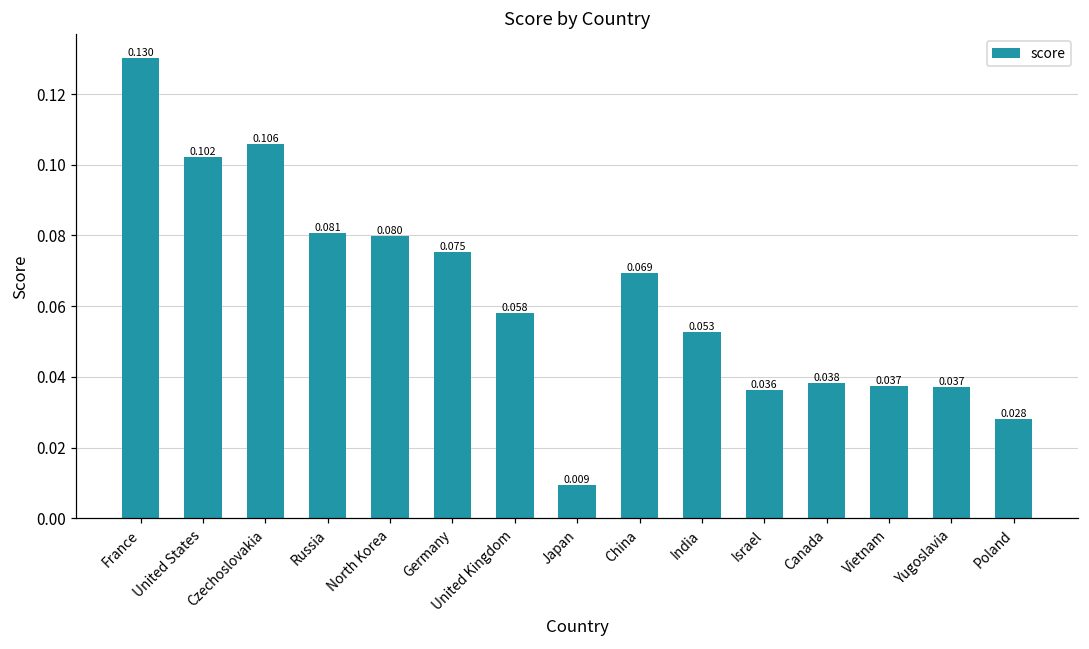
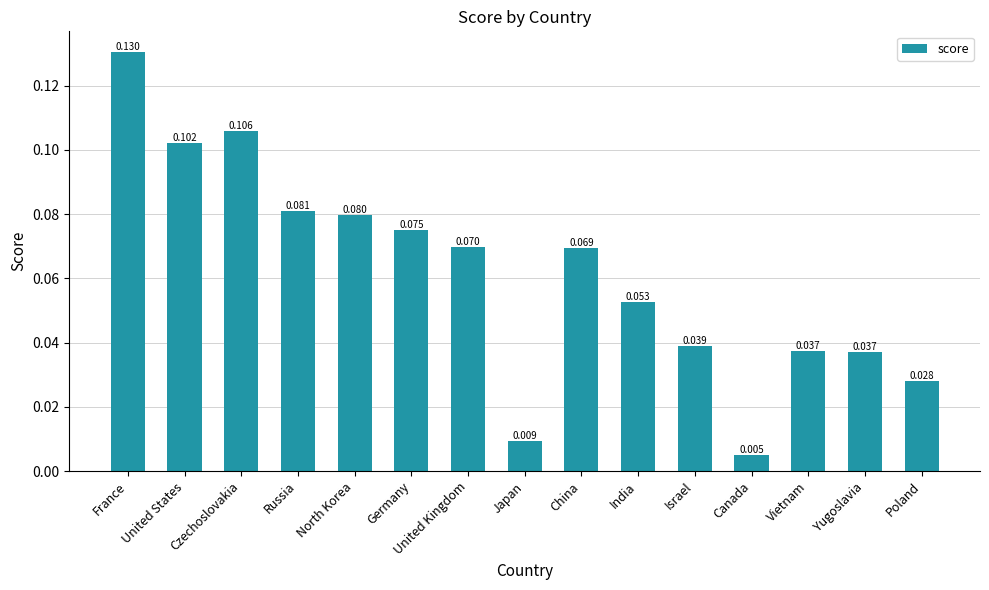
  {
    "France": 0.130,
    "United States": 0.102,
    "Czechoslovakia": 0.106,
    "Russia": 0.081,
    "North Korea": 0.080,
    "Germany": 0.075,
-   "United Kingdom": 0.058,
+   "United Kingdom": 0.070,
    "Japan": 0.009,
    "China": 0.069,
    "India": 0.053,
-   "Israel": 0.036,
-   "Canada": 0.038,
+   "Israel": 0.039,
+   "Canada": 0.005,
    "Vietnam": 0.037,
    "Yugoslavia": 0.037,
    "Poland": 0.028
  }
